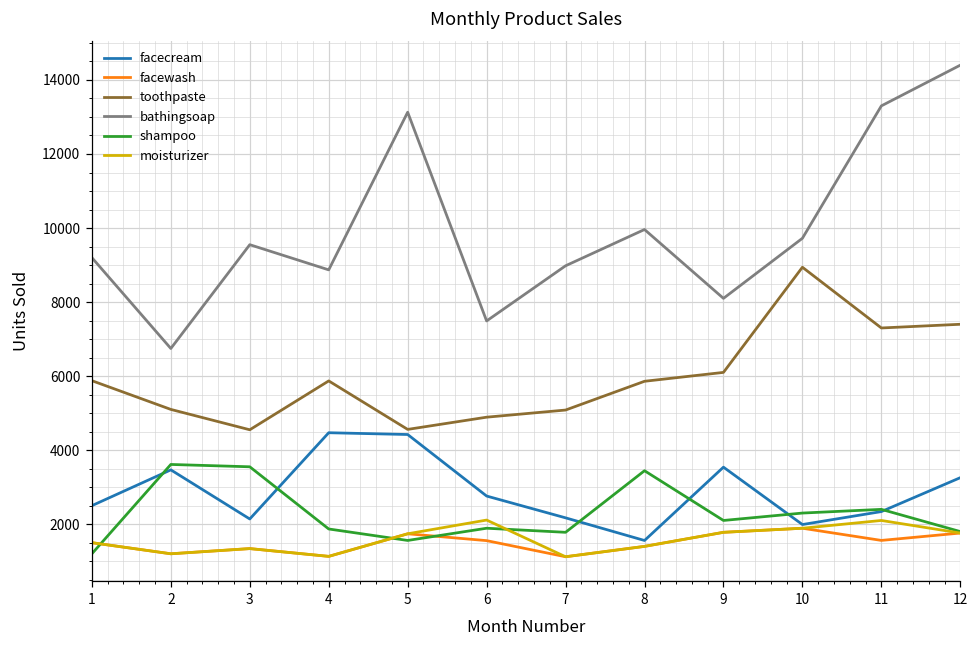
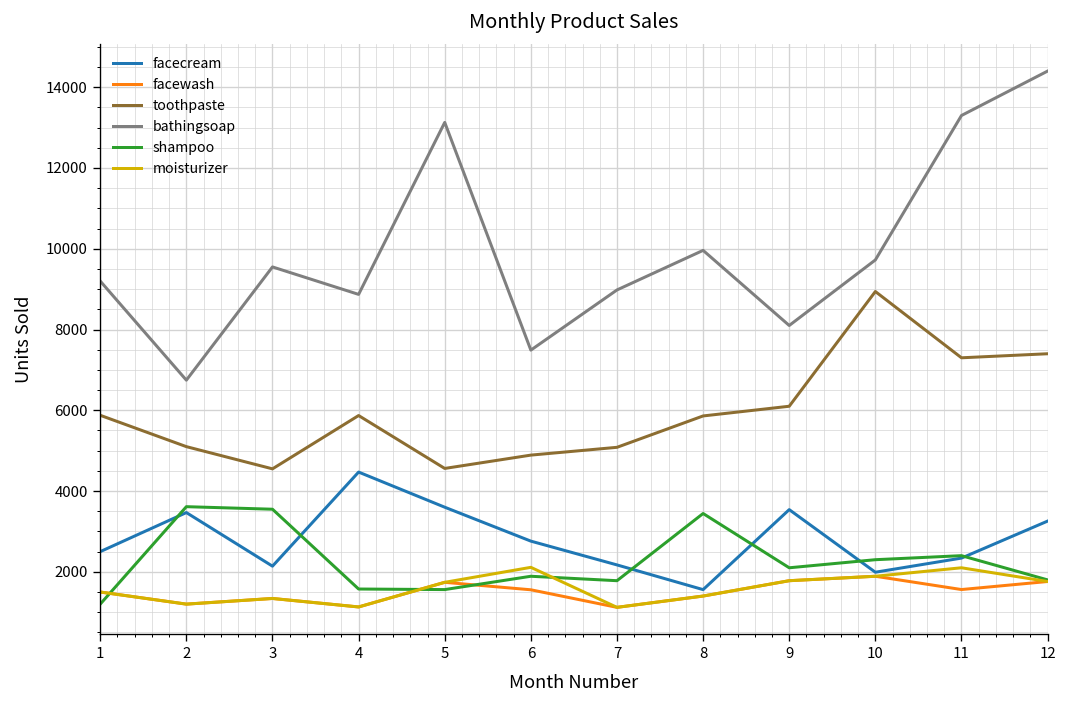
  {
    "facecream": {
      "1": 2500,
      "2": 3500,
      "3": 2100,
      "4": 4500,
-     "5": 4400,
+     "5": 3600,
      "6": 2800,
      "7": 2200,
      "8": 1600,
      "9": 3500,
      "10": 2000,
      "12": 3300
    },
    "facewash": {
      "6": 1600,
      "11": 1600
    },
    "toothpaste": {
      "1": 5900,
      "2": 5100,
      "3": 4600,
      "4": 5900,
      "5": 4600,
      "6": 4900,
      "7": 5100,
      "8": 5900,
      "9": 6100,
      "10": 8900,
      "11": 7300,
      "12": 7400
    },
    "bathingsoap": {
      "1": 9200,
      "2": 6700,
      "3": 9600,
      "4": 8900,
      "5": 13100,
      "6": 7500,
      "7": 9000,
      "8": 10000,
      "9": 8100,
      "10": 9700,
      "11": 13300,
      "12": 14400
    },
    "shampoo": {
      "1": 1200,
      "2": 3600,
      "3": 3600,
-     "4": 1900,
+     "4": 1600,
      "5": 1600,
      "6": 1900,
      "7": 1800,
      "8": 3400,
      "9": 2100,
      "10": 2300
    },
    "moisturizer": {
      "6": 2100,
      "11": 2100
    }
  }
